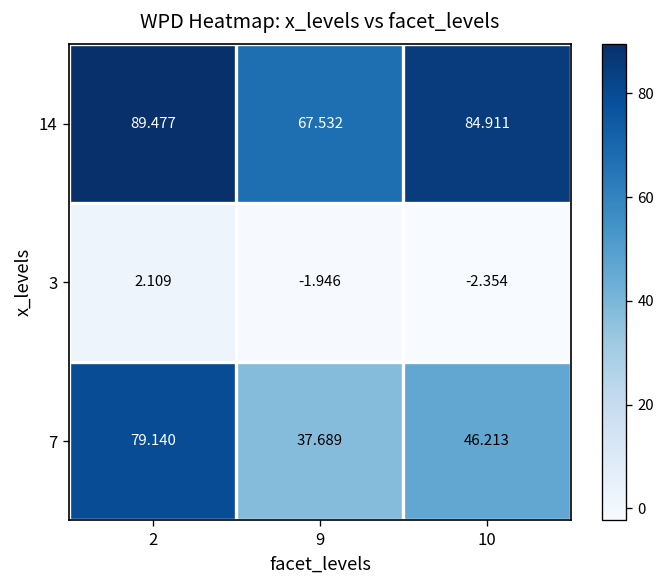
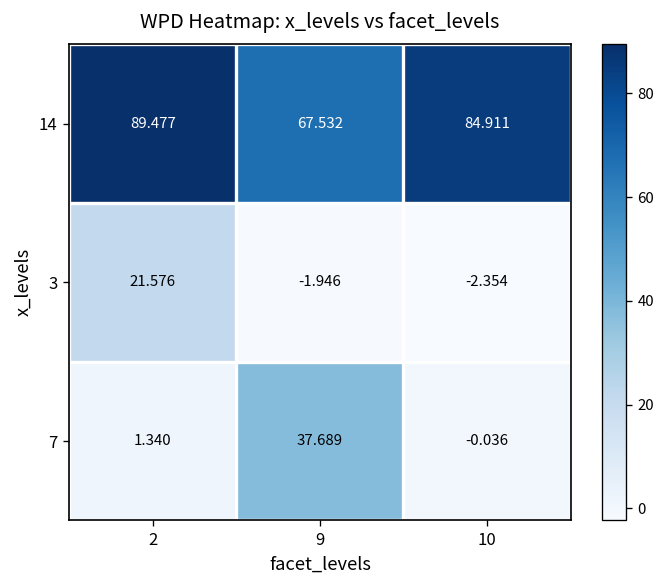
  {
    "14": {
      "2": 89.477,
      "9": 67.532,
      "10": 84.911
    },
    "3": {
-     "2": 2.109,
+     "2": 21.576,
      "9": -1.946,
      "10": -2.354
    },
    "7": {
-     "2": 79.140,
+     "2": 1.340,
      "9": 37.689,
-     "10": 46.213
+     "10": -0.036
    }
  }
